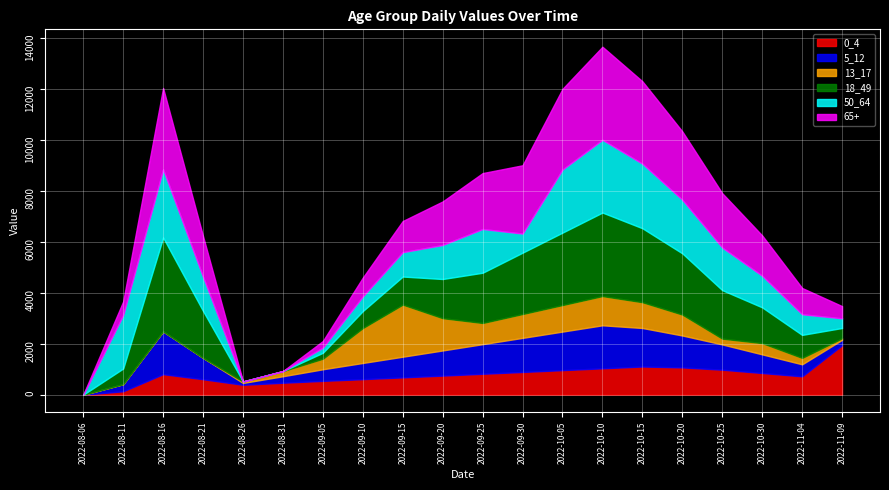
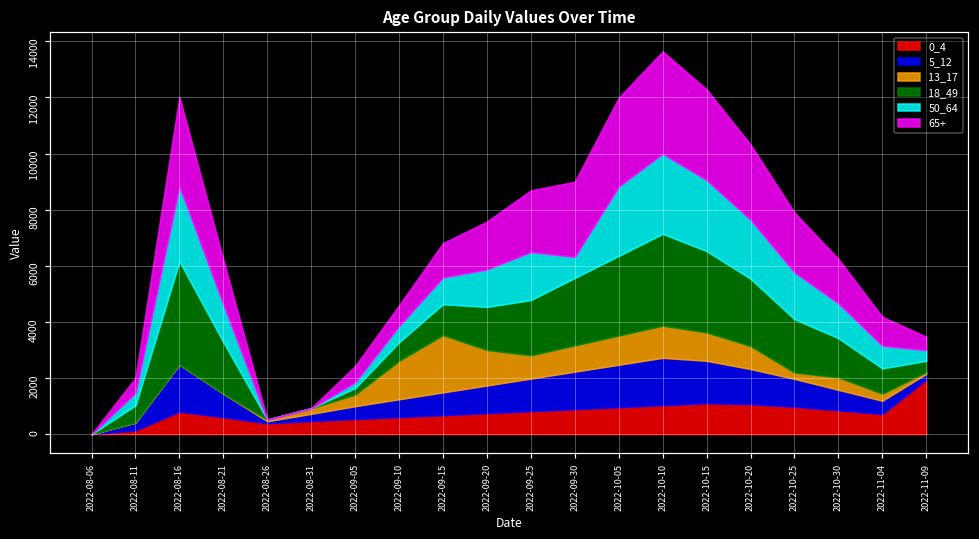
  {
    "0_4": {
      "2022-08-11": 100,
      "2022-08-16": 800,
      "2022-08-21": 600,
      "2022-08-31": 500,
      "2022-09-05": 500,
      "2022-09-10": 600,
      "2022-09-15": 700,
      "2022-09-20": 700,
      "2022-09-25": 800,
      "2022-09-30": 900,
      "2022-10-05": 1000,
      "2022-10-10": 1000,
      "2022-10-15": 1100,
      "2022-10-20": 1100,
      "2022-10-25": 1000,
      "2022-10-30": 900,
      "2022-11-04": 700,
      "2022-11-09": 1900
    },
    "5_12": {
      "2022-08-31": 300,
      "2022-09-05": 500,
      "2022-09-10": 600,
      "2022-09-15": 800,
      "2022-09-20": 1000,
      "2022-09-25": 1200,
      "2022-09-30": 1300,
      "2022-10-05": 1500,
      "2022-10-10": 1700,
      "2022-10-15": 1500,
      "2022-10-20": 1300,
      "2022-10-25": 1000,
      "2022-10-30": 700,
      "2022-11-04": 500
    },
    "13_17": {
      "2022-09-05": 400,
      "2022-09-10": 1400,
      "2022-09-15": 2000,
      "2022-09-20": 1300,
      "2022-09-25": 800,
      "2022-09-30": 900,
      "2022-10-05": 1000,
      "2022-10-10": 1100,
      "2022-10-15": 1000,
      "2022-10-20": 800,
      "2022-10-25": 200,
      "2022-10-30": 400,
      "2022-11-04": 300
    },
    "18_49": {
      "2022-08-11": 600,
      "2022-08-16": 3700,
      "2022-08-21": 1800,
      "2022-09-05": 200,
      "2022-09-10": 700,
      "2022-09-15": 1100,
      "2022-09-20": 1500,
      "2022-09-25": 2000,
      "2022-09-30": 2400,
      "2022-10-05": 2800,
      "2022-10-10": 3300,
      "2022-10-15": 2900,
      "2022-10-20": 2400,
      "2022-10-25": 1900,
      "2022-10-30": 1400,
      "2022-11-04": 900,
      "2022-11-09": 400
    },
    "50_64": {
-     "2022-08-11": 2100,
+     "2022-08-11": 400,
      "2022-08-16": 2700,
      "2022-08-21": 1300,
      "2022-09-05": 200,
      "2022-09-10": 600,
      "2022-09-15": 1000,
      "2022-09-20": 1300,
      "2022-09-25": 1700,
      "2022-09-30": 700,
      "2022-10-05": 2500,
      "2022-10-10": 2900,
      "2022-10-15": 2500,
      "2022-10-20": 2100,
      "2022-10-25": 1700,
      "2022-10-30": 1200,
      "2022-11-04": 800,
      "2022-11-09": 400
    },
    "65+": {
      "2022-08-11": 500,
      "2022-08-16": 3200,
      "2022-08-21": 1600,
-     "2022-09-05": 300,
+     "2022-09-05": 600,
      "2022-09-10": 700,
      "2022-09-15": 1200,
      "2022-09-20": 1700,
      "2022-09-25": 2200,
      "2022-09-30": 2700,
      "2022-10-05": 3200,
      "2022-10-10": 3600,
      "2022-10-15": 3200,
      "2022-10-20": 2700,
      "2022-10-25": 2100,
      "2022-10-30": 1600,
      "2022-11-04": 1000,
      "2022-11-09": 500
    }
  }
